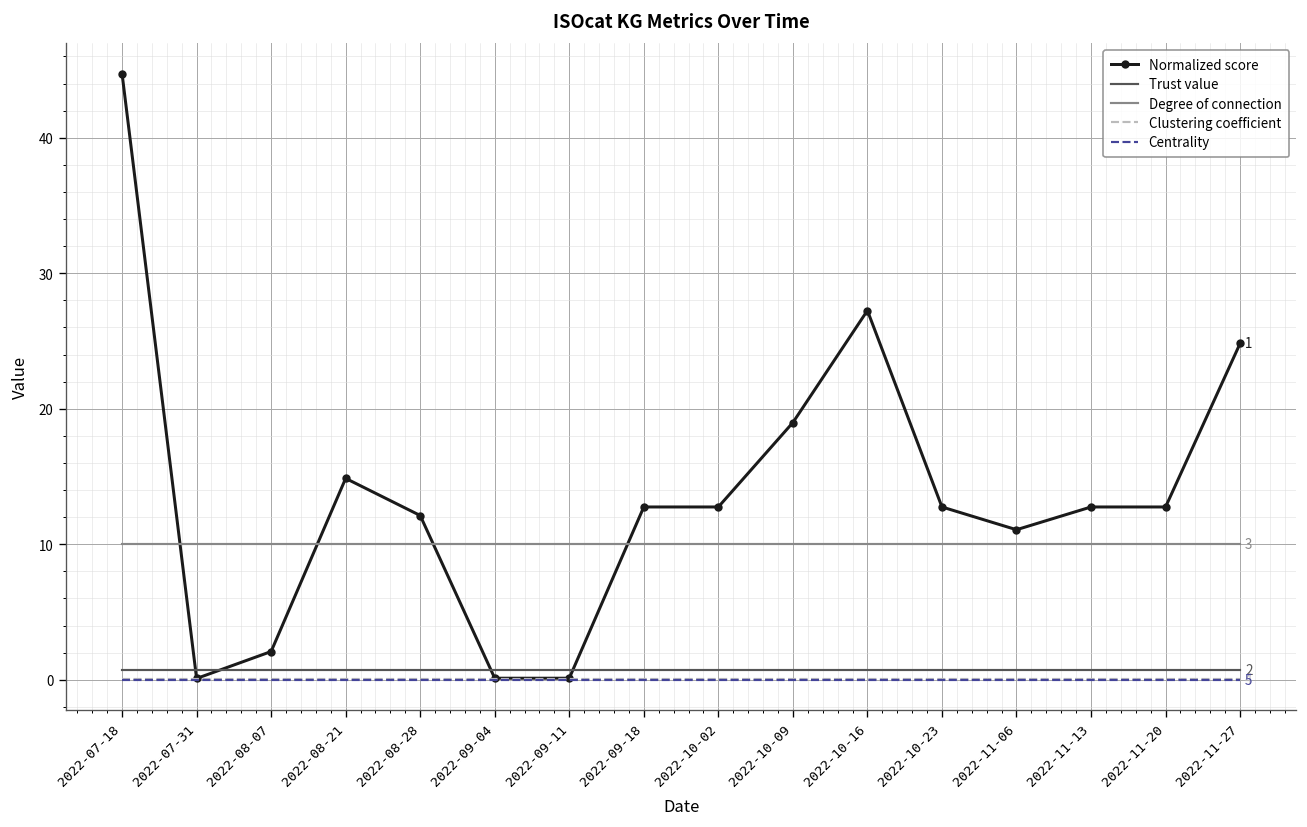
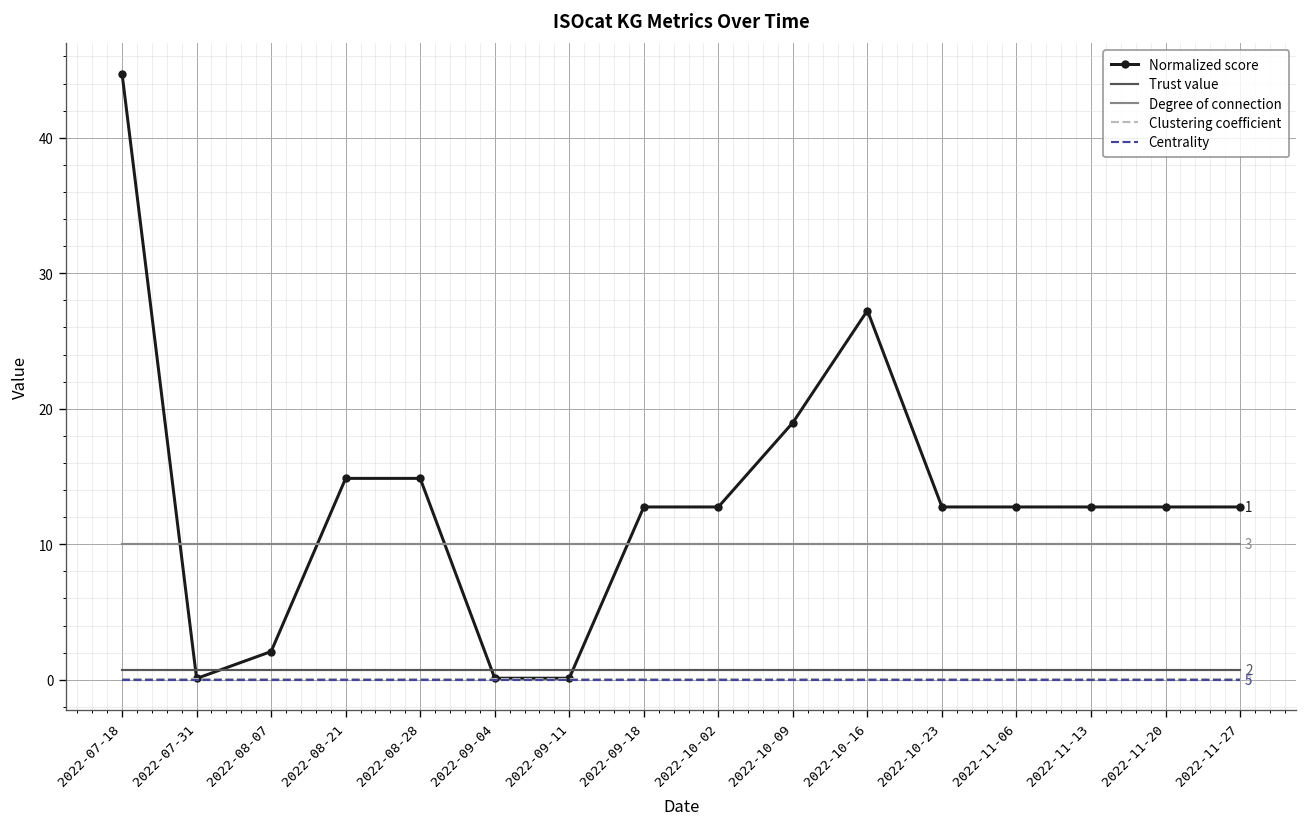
  {
    "Normalized score": {
      "2022-07-18": 44.7,
      "2022-08-07": 2.1,
      "2022-08-21": 14.9,
-     "2022-08-28": 12.1,
+     "2022-08-28": 14.9,
      "2022-09-18": 12.8,
      "2022-10-02": 12.8,
      "2022-10-09": 19.0,
      "2022-10-16": 27.3,
      "2022-10-23": 12.8,
-     "2022-11-06": 11.1,
+     "2022-11-06": 12.8,
      "2022-11-13": 12.8,
      "2022-11-20": 12.8,
-     "2022-11-27": 24.8
+     "2022-11-27": 12.8
    },
    "Trust value": {
      "2022-07-18": 0.8,
      "2022-07-31": 0.8,
      "2022-08-07": 0.8,
      "2022-08-21": 0.8,
      "2022-08-28": 0.8,
      "2022-09-04": 0.8,
      "2022-09-11": 0.8,
      "2022-09-18": 0.8,
      "2022-10-02": 0.8,
      "2022-10-09": 0.8,
      "2022-10-16": 0.8,
      "2022-10-23": 0.8,
      "2022-11-06": 0.8,
      "2022-11-13": 0.8,
      "2022-11-20": 0.8
    },
    "Degree of connection": {
      "2022-07-18": 10.0,
      "2022-07-31": 10.0,
      "2022-08-07": 10.0,
      "2022-08-21": 10.0,
      "2022-08-28": 10.0,
      "2022-09-04": 10.0,
      "2022-09-11": 10.0,
      "2022-09-18": 10.0,
      "2022-10-02": 10.0,
      "2022-10-09": 10.0,
      "2022-10-16": 10.0,
      "2022-10-23": 10.0,
      "2022-11-06": 10.0,
      "2022-11-13": 10.0,
      "2022-11-20": 10.0
    }
  }
